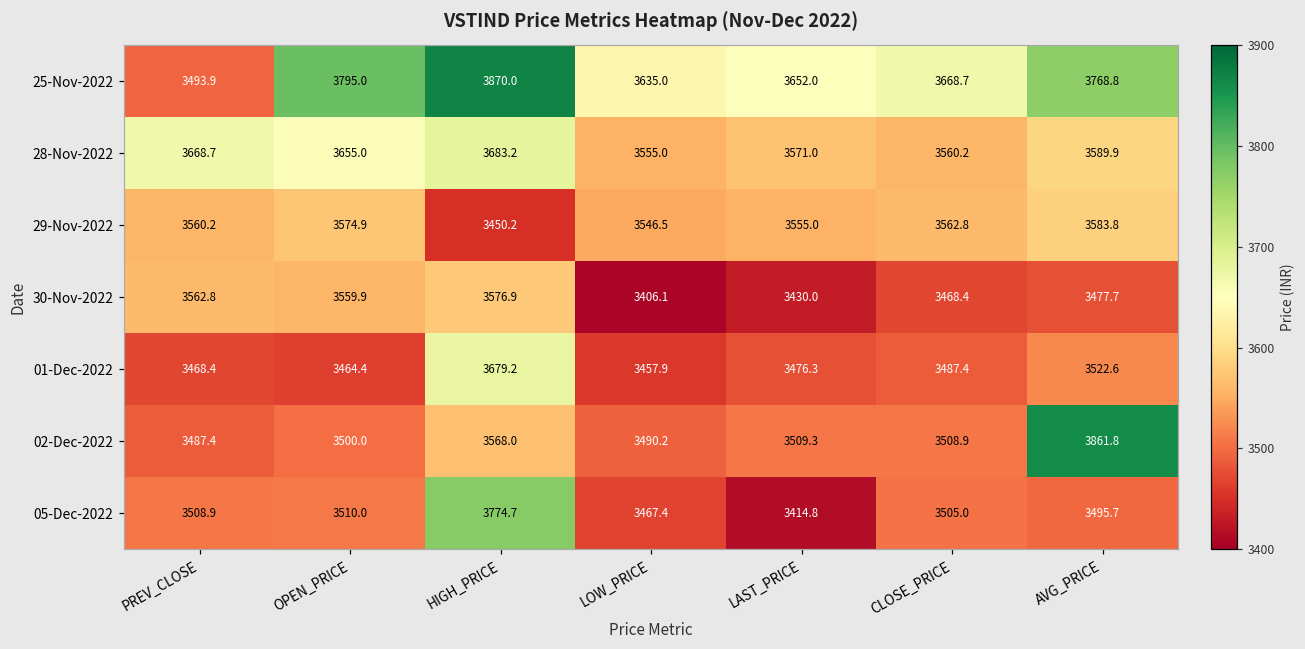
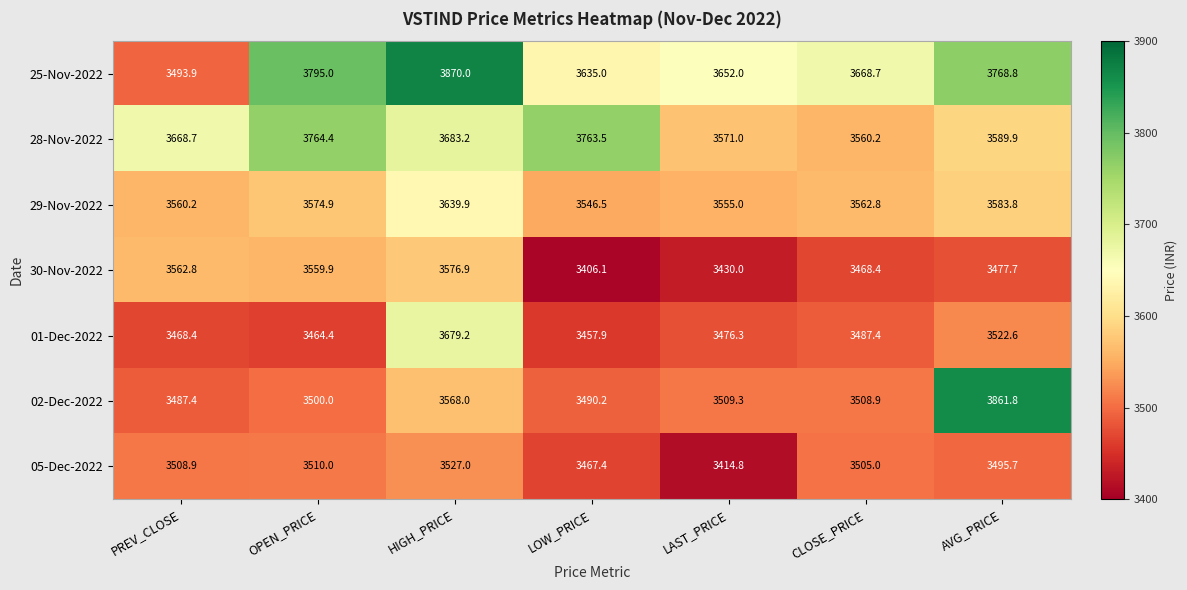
  {
    "25-Nov-2022": {
      "PREV_CLOSE": 3493.9,
      "OPEN_PRICE": 3795.0,
      "HIGH_PRICE": 3870.0,
      "LOW_PRICE": 3635.0,
      "LAST_PRICE": 3652.0,
      "CLOSE_PRICE": 3668.7,
      "AVG_PRICE": 3768.8
    },
    "28-Nov-2022": {
      "PREV_CLOSE": 3668.7,
-     "OPEN_PRICE": 3655.0,
+     "OPEN_PRICE": 3764.4,
      "HIGH_PRICE": 3683.2,
-     "LOW_PRICE": 3555.0,
+     "LOW_PRICE": 3763.5,
      "LAST_PRICE": 3571.0,
      "CLOSE_PRICE": 3560.2,
      "AVG_PRICE": 3589.9
    },
    "29-Nov-2022": {
      "PREV_CLOSE": 3560.2,
      "OPEN_PRICE": 3574.9,
-     "HIGH_PRICE": 3450.2,
+     "HIGH_PRICE": 3639.9,
      "LOW_PRICE": 3546.5,
      "LAST_PRICE": 3555.0,
      "CLOSE_PRICE": 3562.8,
      "AVG_PRICE": 3583.8
    },
    "30-Nov-2022": {
      "PREV_CLOSE": 3562.8,
      "OPEN_PRICE": 3559.9,
      "HIGH_PRICE": 3576.9,
      "LOW_PRICE": 3406.1,
      "LAST_PRICE": 3430.0,
      "CLOSE_PRICE": 3468.4,
      "AVG_PRICE": 3477.7
    },
    "01-Dec-2022": {
      "PREV_CLOSE": 3468.4,
      "OPEN_PRICE": 3464.4,
      "HIGH_PRICE": 3679.2,
      "LOW_PRICE": 3457.9,
      "LAST_PRICE": 3476.3,
      "CLOSE_PRICE": 3487.4,
      "AVG_PRICE": 3522.6
    },
    "02-Dec-2022": {
      "PREV_CLOSE": 3487.4,
      "OPEN_PRICE": 3500.0,
      "HIGH_PRICE": 3568.0,
      "LOW_PRICE": 3490.2,
      "LAST_PRICE": 3509.3,
      "CLOSE_PRICE": 3508.9,
      "AVG_PRICE": 3861.8
    },
    "05-Dec-2022": {
      "PREV_CLOSE": 3508.9,
      "OPEN_PRICE": 3510.0,
-     "HIGH_PRICE": 3774.7,
+     "HIGH_PRICE": 3527.0,
      "LOW_PRICE": 3467.4,
      "LAST_PRICE": 3414.8,
      "CLOSE_PRICE": 3505.0,
      "AVG_PRICE": 3495.7
    }
  }
